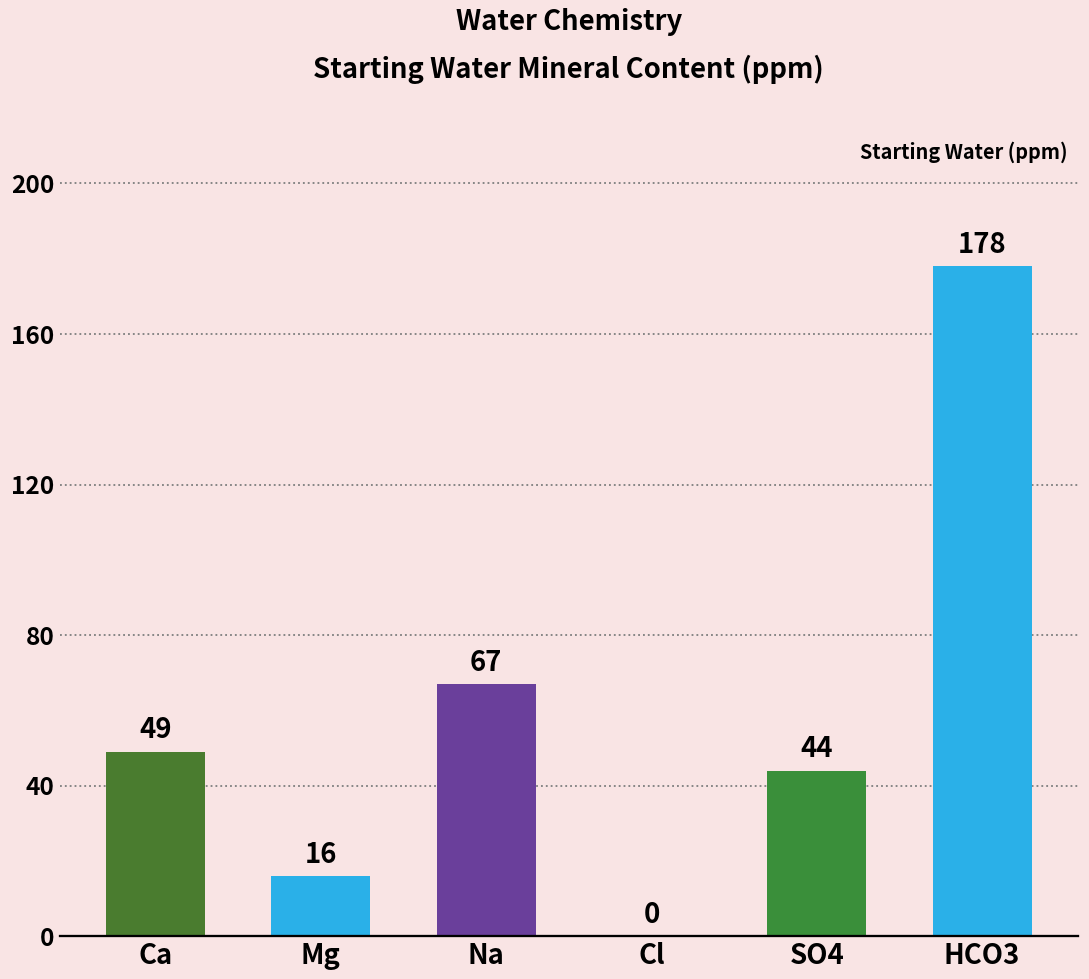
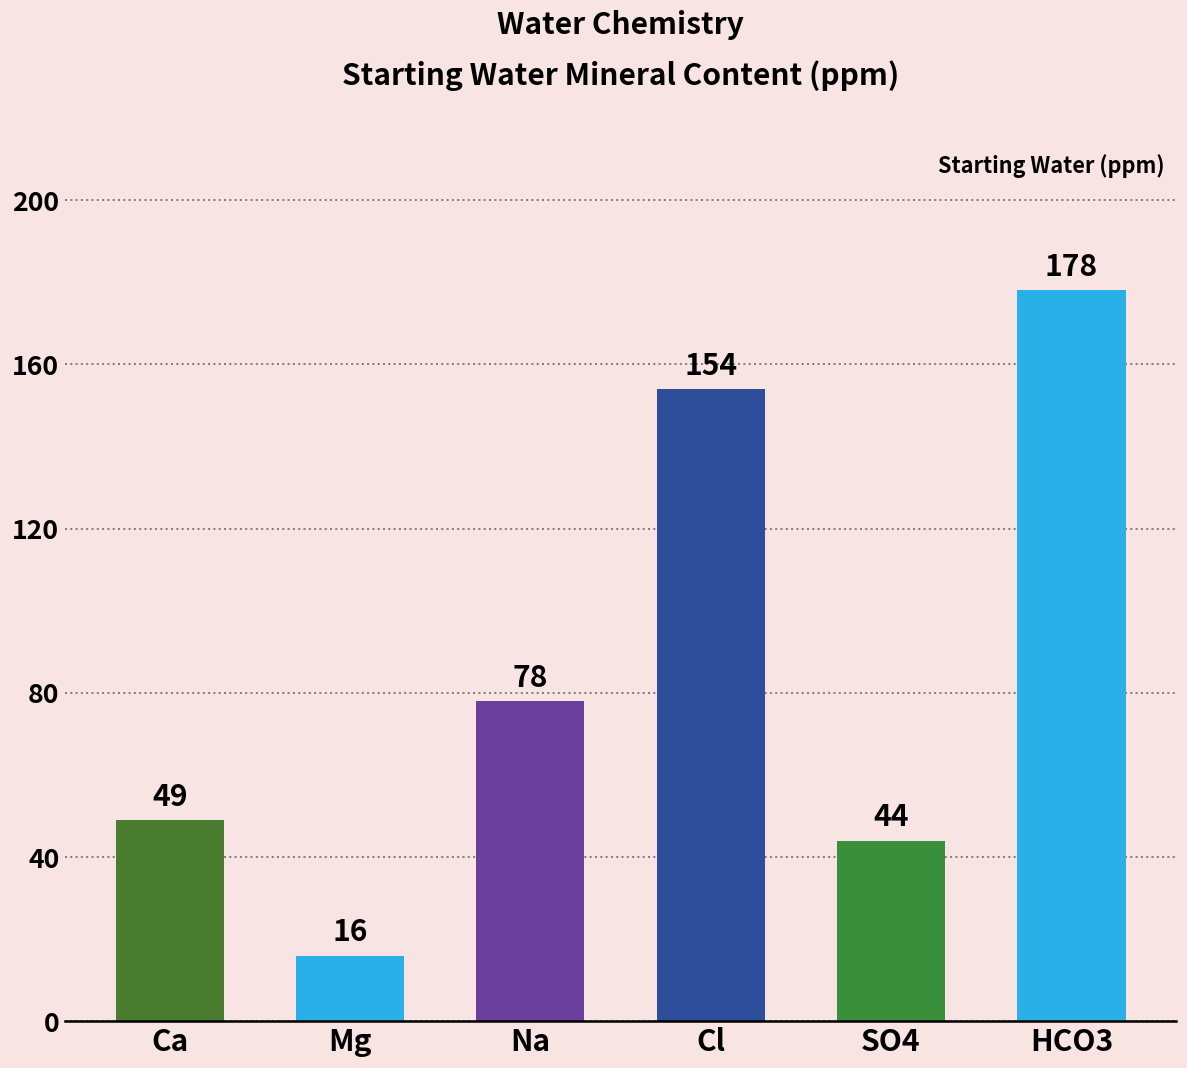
  {
    "Ca": 49,
    "Mg": 16,
-   "Na": 67,
-   "Cl": 0,
+   "Na": 78,
+   "Cl": 154,
    "SO4": 44,
    "HCO3": 178
  }
